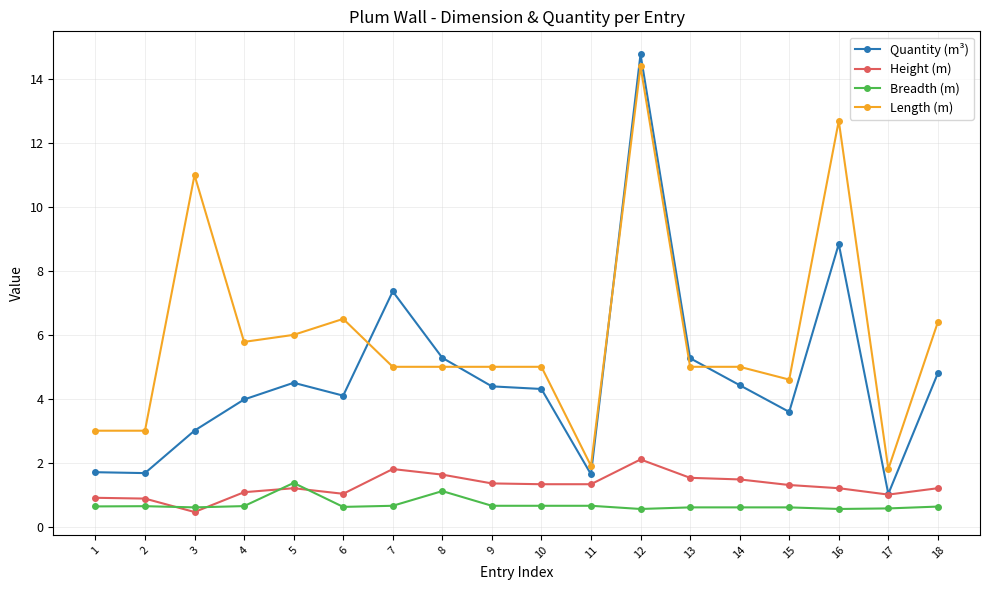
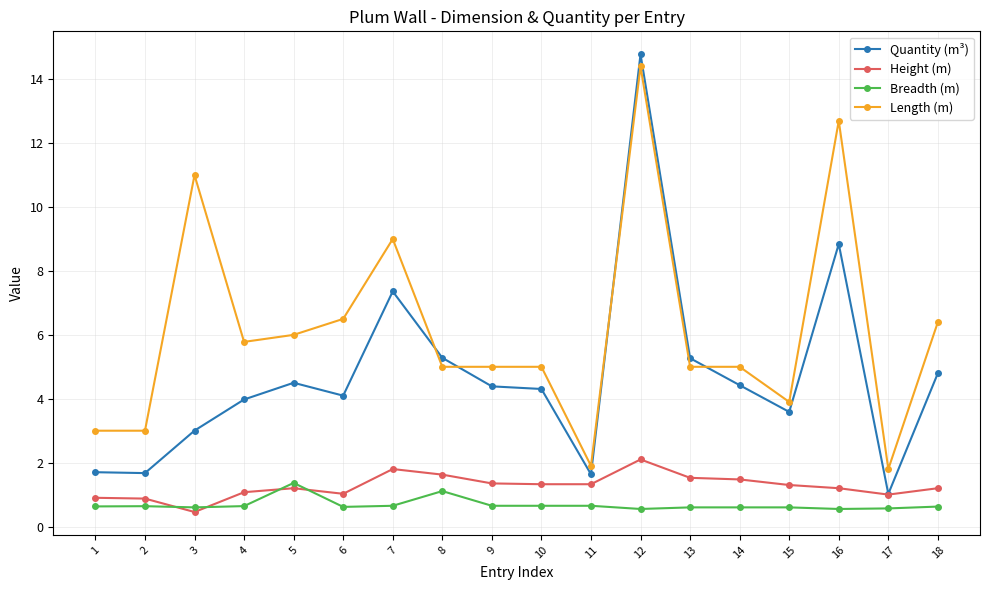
  {
    "Quantity (m³)": {
      "1": 1.7,
      "2": 1.7,
      "3": 3.0,
      "4": 4.0,
      "5": 4.5,
      "6": 4.1,
      "7": 7.4,
      "8": 5.3,
      "9": 4.4,
      "10": 4.3,
      "11": 1.6,
      "12": 14.8,
      "13": 5.3,
      "14": 4.4,
      "15": 3.6,
      "16": 8.8,
      "18": 4.8
    },
    "Height (m)": {
      "1": 0.9,
      "2": 0.9,
      "3": 0.5,
      "4": 1.1,
      "5": 1.2,
      "6": 1.0,
      "7": 1.8,
      "8": 1.6,
      "9": 1.4,
      "10": 1.3,
      "11": 1.3,
      "12": 2.1,
      "13": 1.5,
      "14": 1.5,
      "15": 1.3,
      "16": 1.2,
      "18": 1.2
    },
    "Breadth (m)": {
      "1": 0.6,
      "2": 0.6,
      "3": 0.6,
      "4": 0.6,
      "5": 1.4,
      "6": 0.6,
      "7": 0.7,
      "8": 1.1,
      "9": 0.7,
      "10": 0.7,
      "11": 0.7,
      "12": 0.6,
      "13": 0.6,
      "14": 0.6,
      "15": 0.6,
      "16": 0.6,
      "17": 0.6,
      "18": 0.6
    },
    "Length (m)": {
      "1": 3.0,
      "2": 3.0,
      "3": 11.0,
      "4": 5.8,
      "5": 6.0,
      "6": 6.5,
-     "7": 5,
+     "7": 9,
      "8": 5.0,
      "9": 5.0,
      "10": 5.0,
      "11": 1.9,
      "12": 14.4,
      "13": 5.0,
      "14": 5.0,
-     "15": 4.6,
+     "15": 3.9,
      "16": 12.7,
      "17": 1.8,
      "18": 6.4
    }
  }
